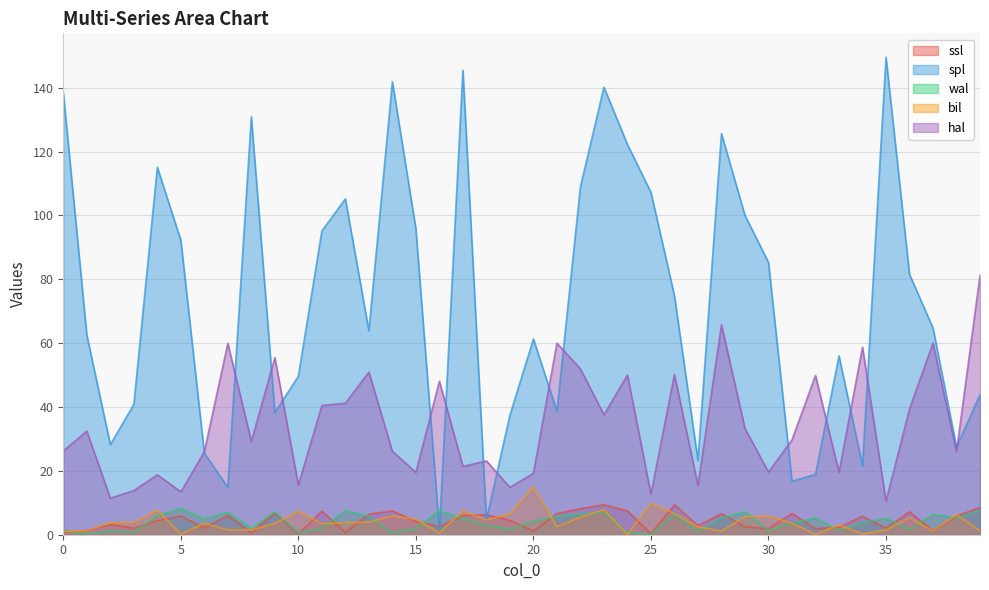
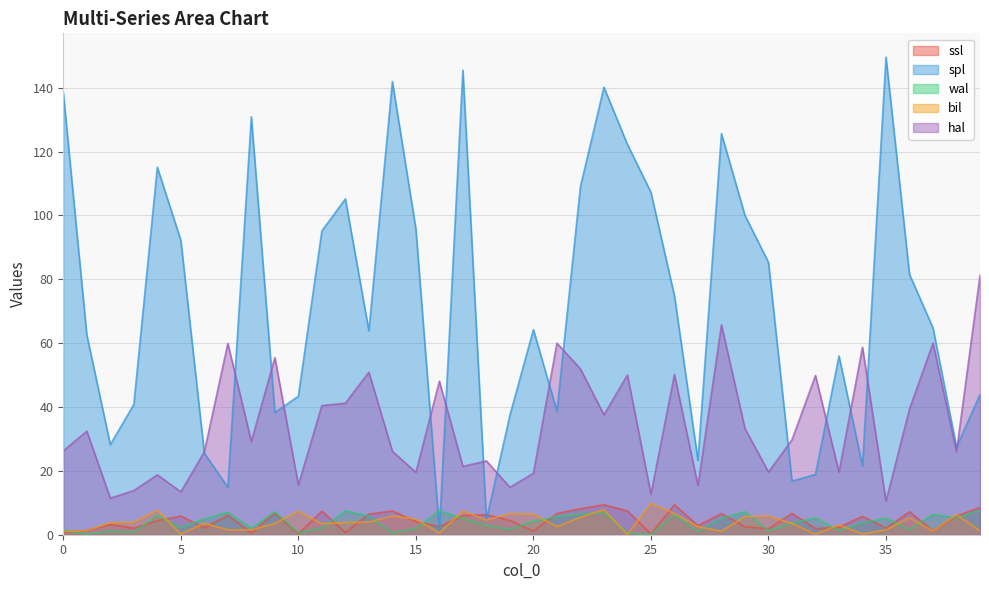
  {
    "ssl": {
      "5": 6,
      "20": 1
    },
    "spl": {
      "0": 138,
      "5": 92,
-     "10": 50,
+     "10": 43,
      "15": 96,
-     "20": 61,
+     "20": 64,
      "25": 107,
      "30": 85,
      "35": 150
    },
    "wal": {
-     "5": 8,
+     "5": 2,
      "15": 2,
      "20": 4,
      "35": 5
    },
    "bil": {
      "5": 0,
      "10": 7,
-     "20": 15,
+     "20": 6,
      "25": 10,
      "30": 6
    },
    "hal": {
      "0": 26,
      "5": 13,
      "10": 16,
      "15": 20,
      "20": 19,
      "25": 13,
      "30": 20,
      "35": 11
    }
  }
